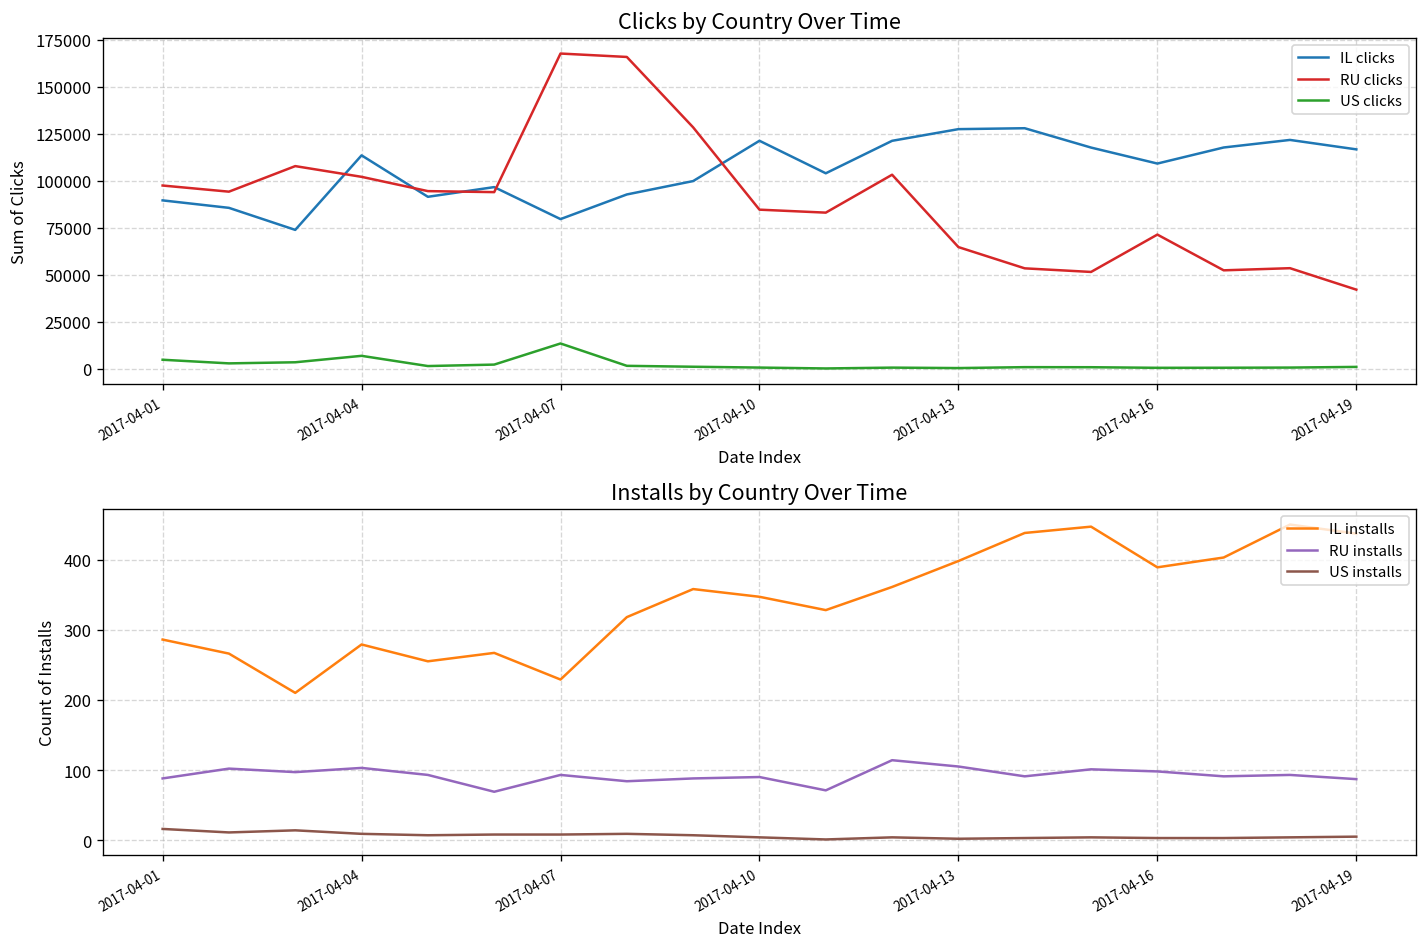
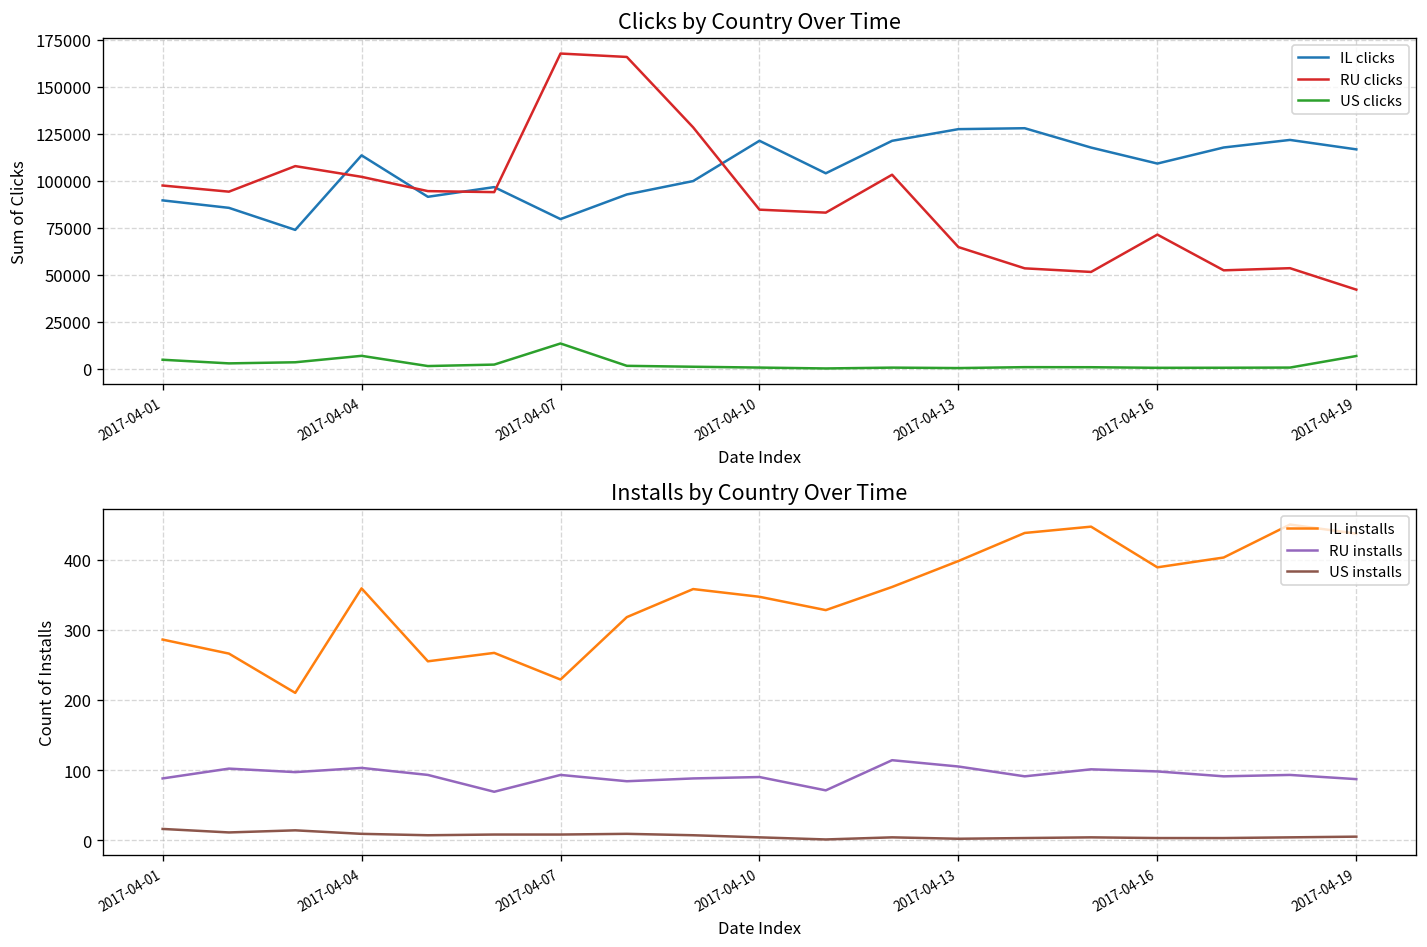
  {
    "Clicks by Country Over Time": {
      "IL clicks": {
        "2017-04-01": 90000,
        "2017-04-04": 114000,
        "2017-04-07": 80000,
        "2017-04-10": 121000,
        "2017-04-13": 128000,
        "2017-04-16": 109000,
        "2017-04-19": 117000
      },
      "RU clicks": {
        "2017-04-01": 98000,
        "2017-04-04": 102000,
        "2017-04-07": 168000,
        "2017-04-10": 85000,
        "2017-04-13": 65000,
        "2017-04-16": 71000,
        "2017-04-19": 42000
      },
      "US clicks": {
        "2017-04-01": 5000,
        "2017-04-04": 7000,
        "2017-04-07": 13000,
        "2017-04-10": 1000,
        "2017-04-13": 0,
        "2017-04-16": 0,
-       "2017-04-19": 1000
+       "2017-04-19": 7000
      }
    },
    "Installs by Country Over Time": {
      "IL installs": {
        "2017-04-01": 290,
-       "2017-04-04": 280,
+       "2017-04-04": 360,
        "2017-04-07": 230,
        "2017-04-10": 350,
        "2017-04-13": 400,
        "2017-04-16": 390
      },
      "RU installs": {
        "2017-04-01": 90,
        "2017-04-04": 100,
        "2017-04-07": 90,
        "2017-04-10": 90,
        "2017-04-13": 110,
        "2017-04-16": 100,
        "2017-04-19": 90
      },
      "US installs": {
        "2017-04-01": 20,
        "2017-04-04": 10,
        "2017-04-07": 10,
        "2017-04-10": 0,
        "2017-04-13": 0,
        "2017-04-16": 0,
        "2017-04-19": 10
      }
    }
  }
